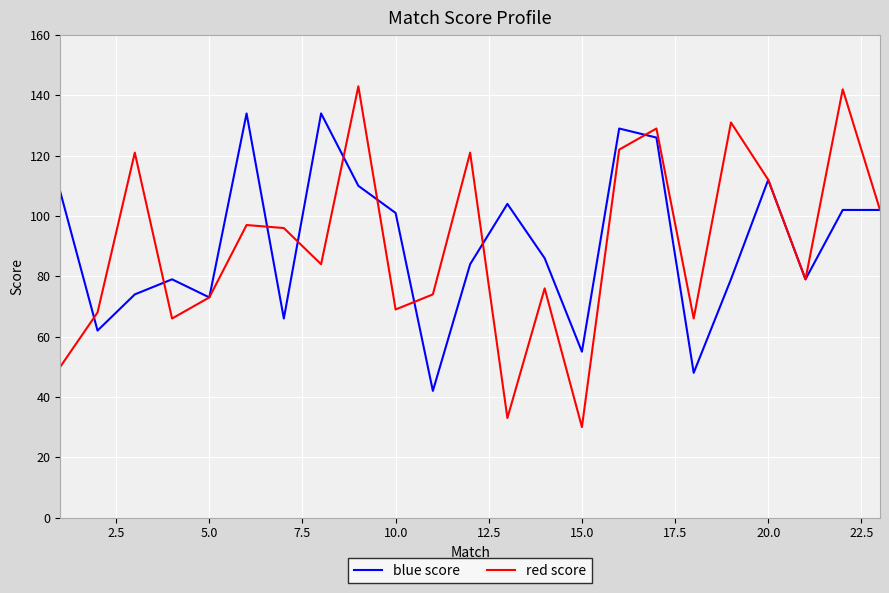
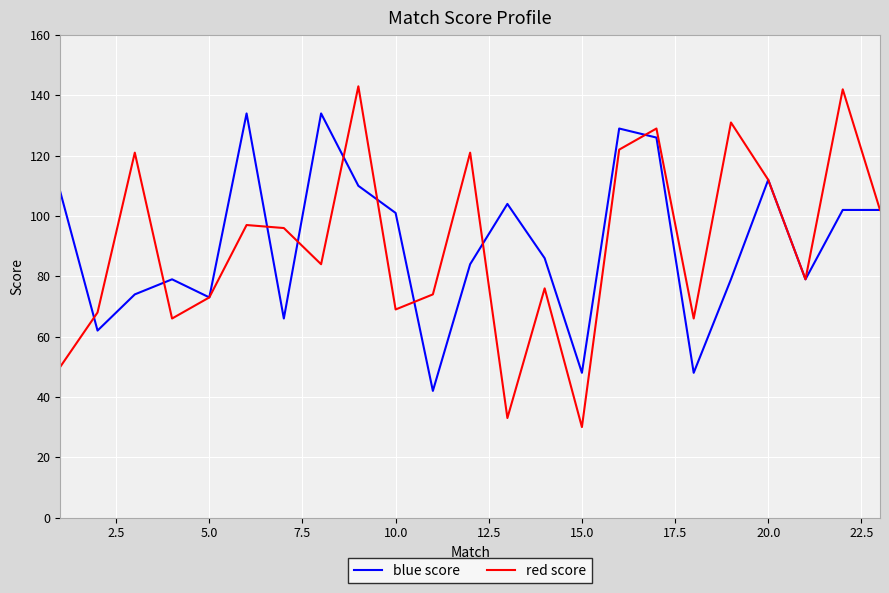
  {
    "blue score": {
      "10.0": 101,
-     "15.0": 55
+     "15.0": 48
    },
    "red score": {
      "10.0": 69,
      "15.0": 30
    }
  }
